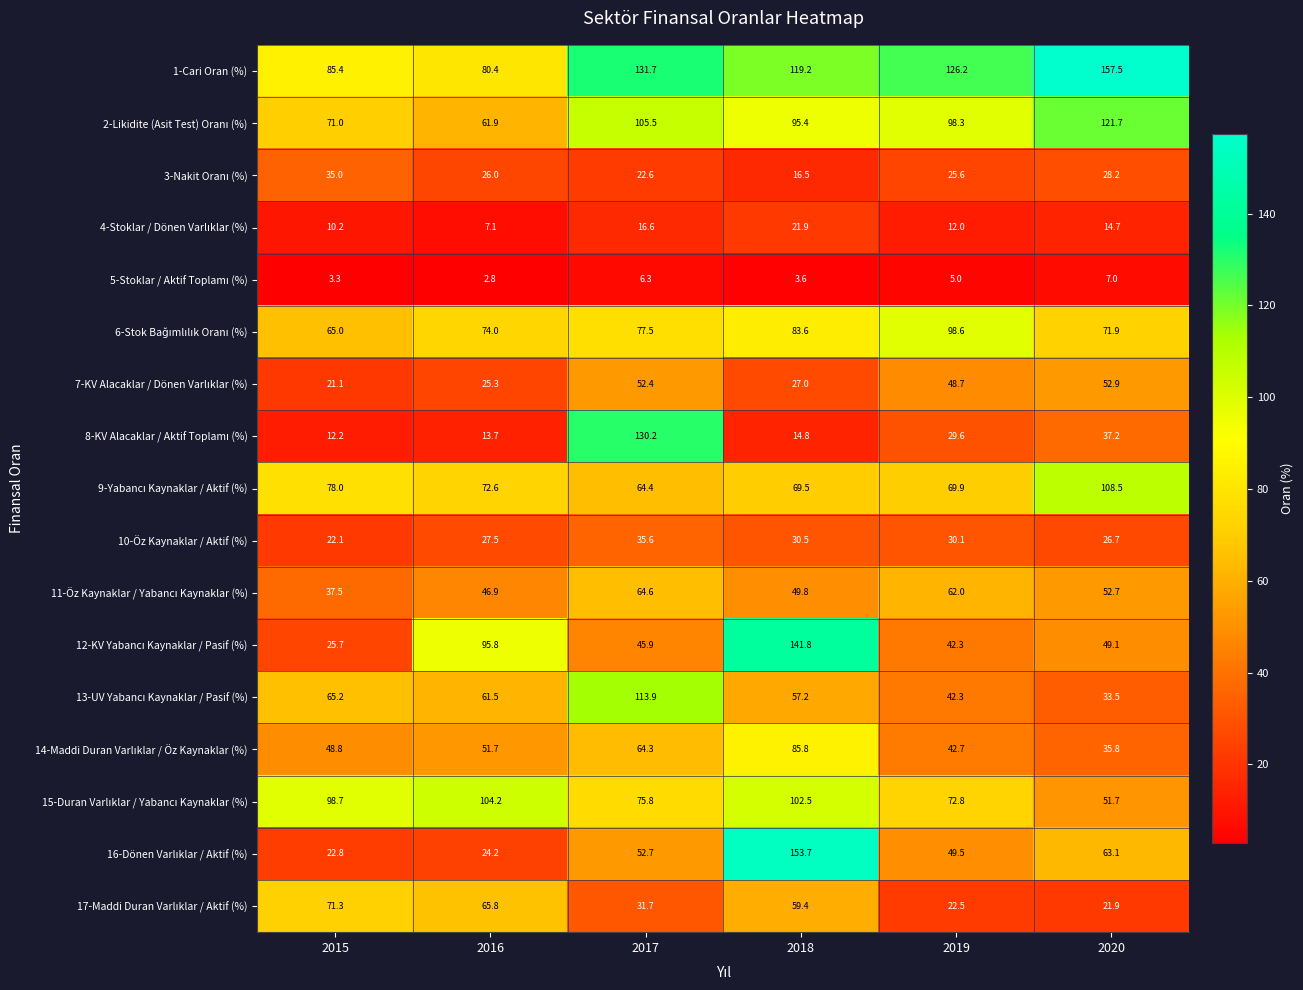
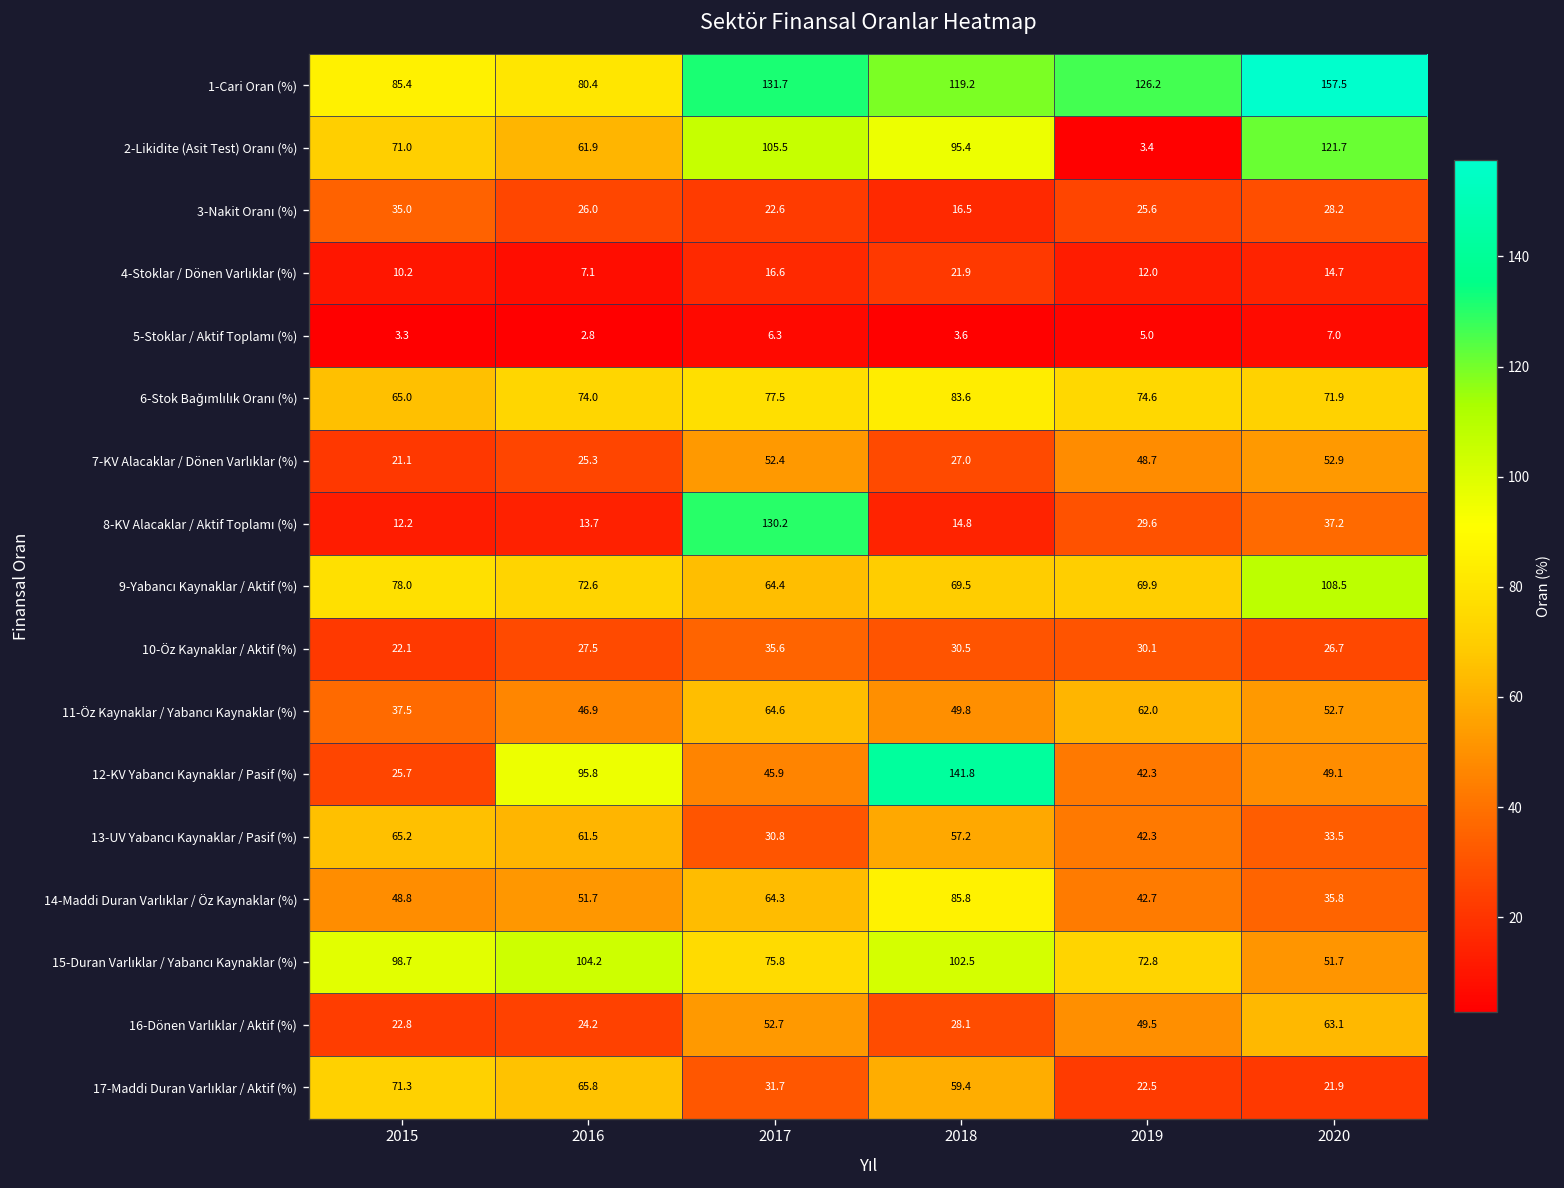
  {
    "1-Cari Oran (%)": {
      "2015": 85.4,
      "2016": 80.4,
      "2017": 131.7,
      "2018": 119.2,
      "2019": 126.2,
      "2020": 157.5
    },
    "2-Likidite (Asit Test) Oranı (%)": {
      "2015": 71.0,
      "2016": 61.9,
      "2017": 105.5,
      "2018": 95.4,
-     "2019": 98.3,
+     "2019": 3.4,
      "2020": 121.7
    },
    "3-Nakit Oranı (%)": {
      "2015": 35.0,
      "2016": 26.0,
      "2017": 22.6,
      "2018": 16.5,
      "2019": 25.6,
      "2020": 28.2
    },
    "4-Stoklar / Dönen Varlıklar (%)": {
      "2015": 10.2,
      "2016": 7.1,
      "2017": 16.6,
      "2018": 21.9,
      "2019": 12.0,
      "2020": 14.7
    },
    "5-Stoklar / Aktif Toplamı (%)": {
      "2015": 3.3,
      "2016": 2.8,
      "2017": 6.3,
      "2018": 3.6,
      "2019": 5.0,
      "2020": 7.0
    },
    "6-Stok Bağımlılık Oranı (%)": {
      "2015": 65.0,
      "2016": 74.0,
      "2017": 77.5,
      "2018": 83.6,
-     "2019": 98.6,
+     "2019": 74.6,
      "2020": 71.9
    },
    "7-KV Alacaklar / Dönen Varlıklar (%)": {
      "2015": 21.1,
      "2016": 25.3,
      "2017": 52.4,
      "2018": 27.0,
      "2019": 48.7,
      "2020": 52.9
    },
    "8-KV Alacaklar / Aktif Toplamı (%)": {
      "2015": 12.2,
      "2016": 13.7,
      "2017": 130.2,
      "2018": 14.8,
      "2019": 29.6,
      "2020": 37.2
    },
    "9-Yabancı Kaynaklar / Aktif (%)": {
      "2015": 78.0,
      "2016": 72.6,
      "2017": 64.4,
      "2018": 69.5,
      "2019": 69.9,
      "2020": 108.5
    },
    "10-Öz Kaynaklar / Aktif (%)": {
      "2015": 22.1,
      "2016": 27.5,
      "2017": 35.6,
      "2018": 30.5,
      "2019": 30.1,
      "2020": 26.7
    },
    "11-Öz Kaynaklar / Yabancı Kaynaklar (%)": {
      "2015": 37.5,
      "2016": 46.9,
      "2017": 64.6,
      "2018": 49.8,
      "2019": 62.0,
      "2020": 52.7
    },
    "12-KV Yabancı Kaynaklar / Pasif (%)": {
      "2015": 25.7,
      "2016": 95.8,
      "2017": 45.9,
      "2018": 141.8,
      "2019": 42.3,
      "2020": 49.1
    },
    "13-UV Yabancı Kaynaklar / Pasif (%)": {
      "2015": 65.2,
      "2016": 61.5,
-     "2017": 113.9,
+     "2017": 30.8,
      "2018": 57.2,
      "2019": 42.3,
      "2020": 33.5
    },
    "14-Maddi Duran Varlıklar / Öz Kaynaklar (%)": {
      "2015": 48.8,
      "2016": 51.7,
      "2017": 64.3,
      "2018": 85.8,
      "2019": 42.7,
      "2020": 35.8
    },
    "15-Duran Varlıklar / Yabancı Kaynaklar (%)": {
      "2015": 98.7,
      "2016": 104.2,
      "2017": 75.8,
      "2018": 102.5,
      "2019": 72.8,
      "2020": 51.7
    },
    "16-Dönen Varlıklar / Aktif (%)": {
      "2015": 22.8,
      "2016": 24.2,
      "2017": 52.7,
-     "2018": 153.7,
+     "2018": 28.1,
      "2019": 49.5,
      "2020": 63.1
    },
    "17-Maddi Duran Varlıklar / Aktif (%)": {
      "2015": 71.3,
      "2016": 65.8,
      "2017": 31.7,
      "2018": 59.4,
      "2019": 22.5,
      "2020": 21.9
    }
  }
